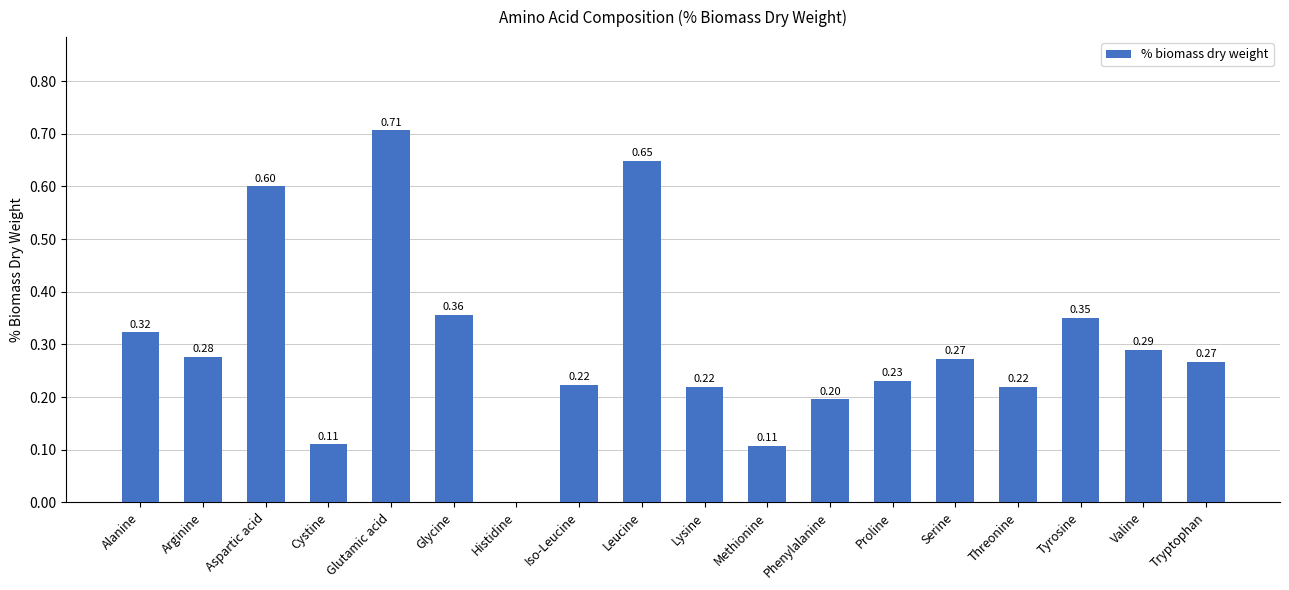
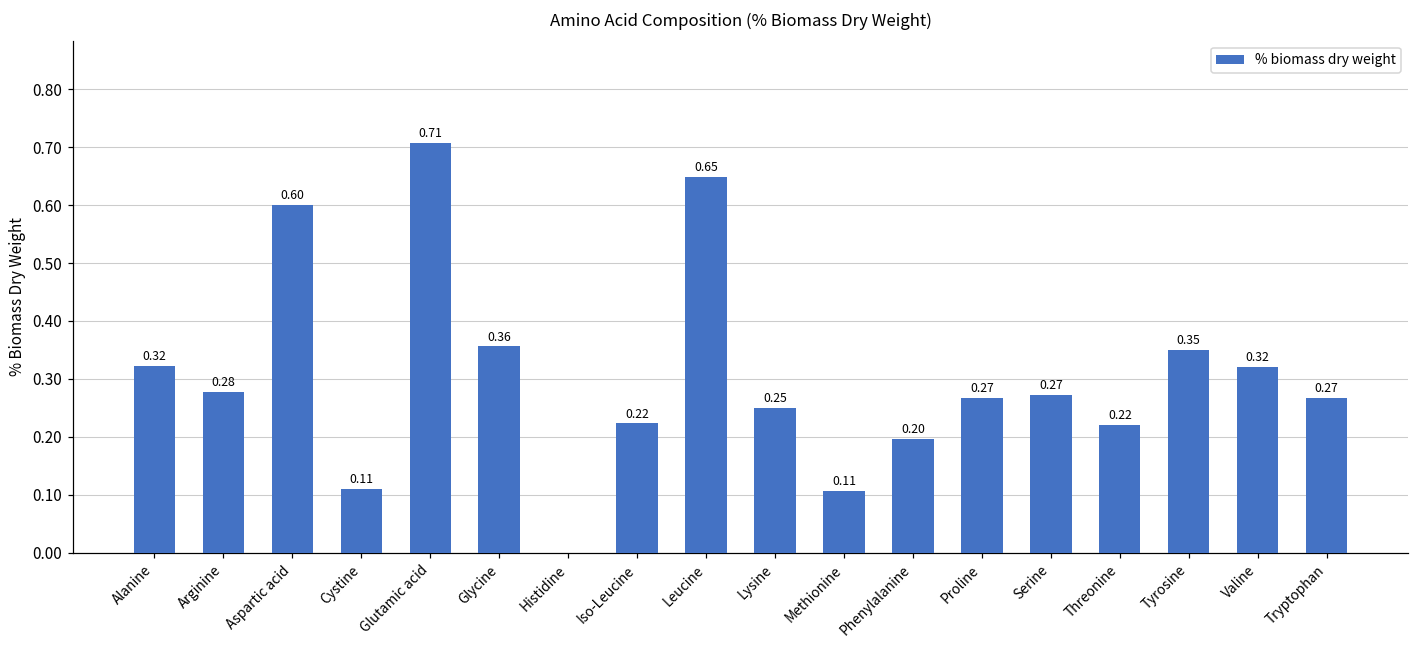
  {
    "Alanine": 0.32,
    "Arginine": 0.28,
    "Aspartic acid": 0.60,
    "Cystine": 0.11,
    "Glutamic acid": 0.71,
    "Glycine": 0.36,
    "Iso-Leucine": 0.22,
    "Leucine": 0.65,
-   "Lysine": 0.22,
+   "Lysine": 0.25,
    "Methionine": 0.11,
    "Phenylalanine": 0.20,
-   "Proline": 0.23,
+   "Proline": 0.27,
    "Serine": 0.27,
    "Threonine": 0.22,
    "Tyrosine": 0.35,
-   "Valine": 0.29,
+   "Valine": 0.32,
    "Tryptophan": 0.27
  }
